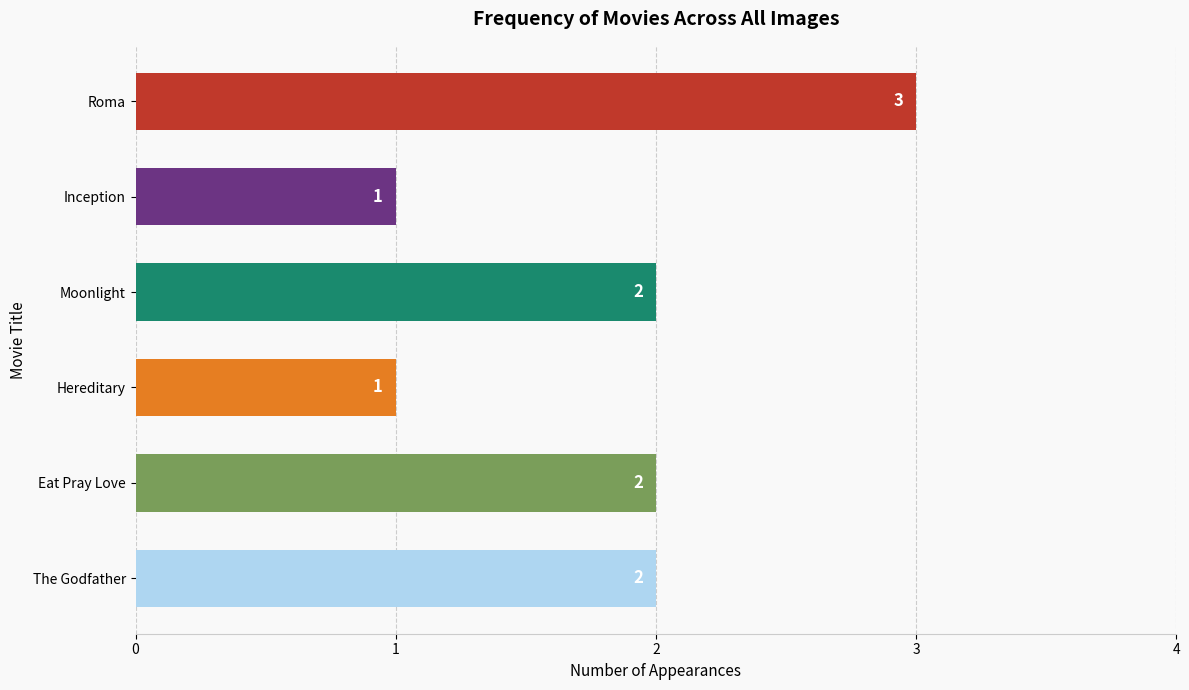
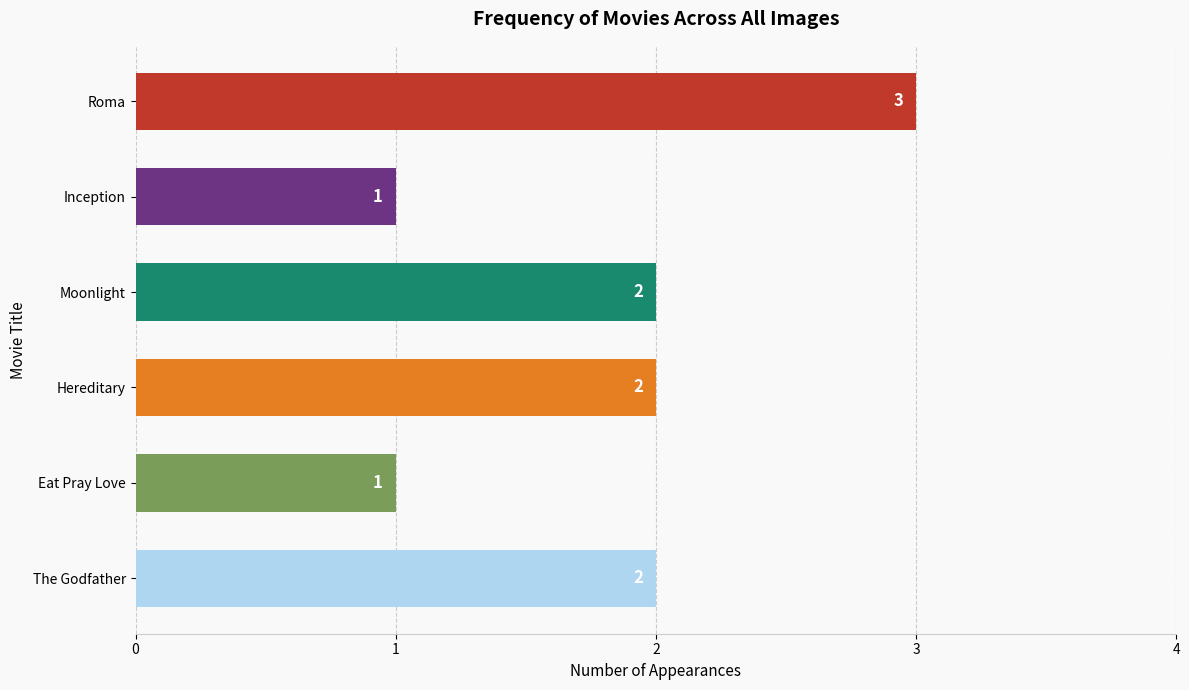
  {
    "Roma": 3,
    "Inception": 1,
    "Moonlight": 2,
-   "Hereditary": 1,
-   "Eat Pray Love": 2,
+   "Hereditary": 2,
+   "Eat Pray Love": 1,
    "The Godfather": 2
  }
